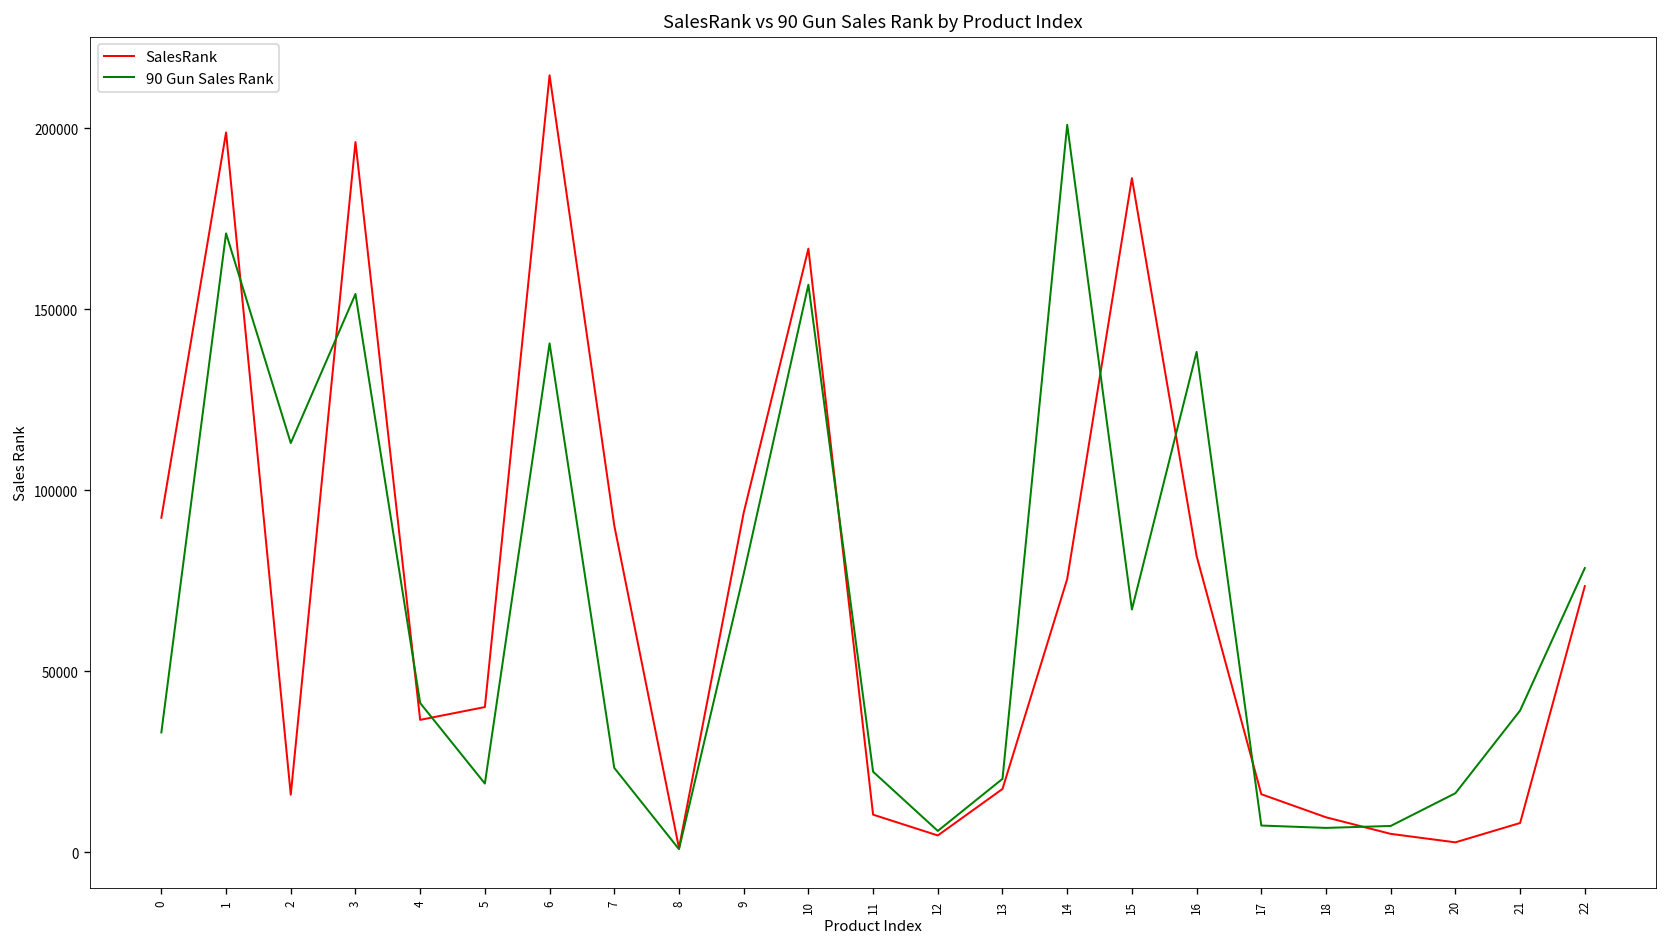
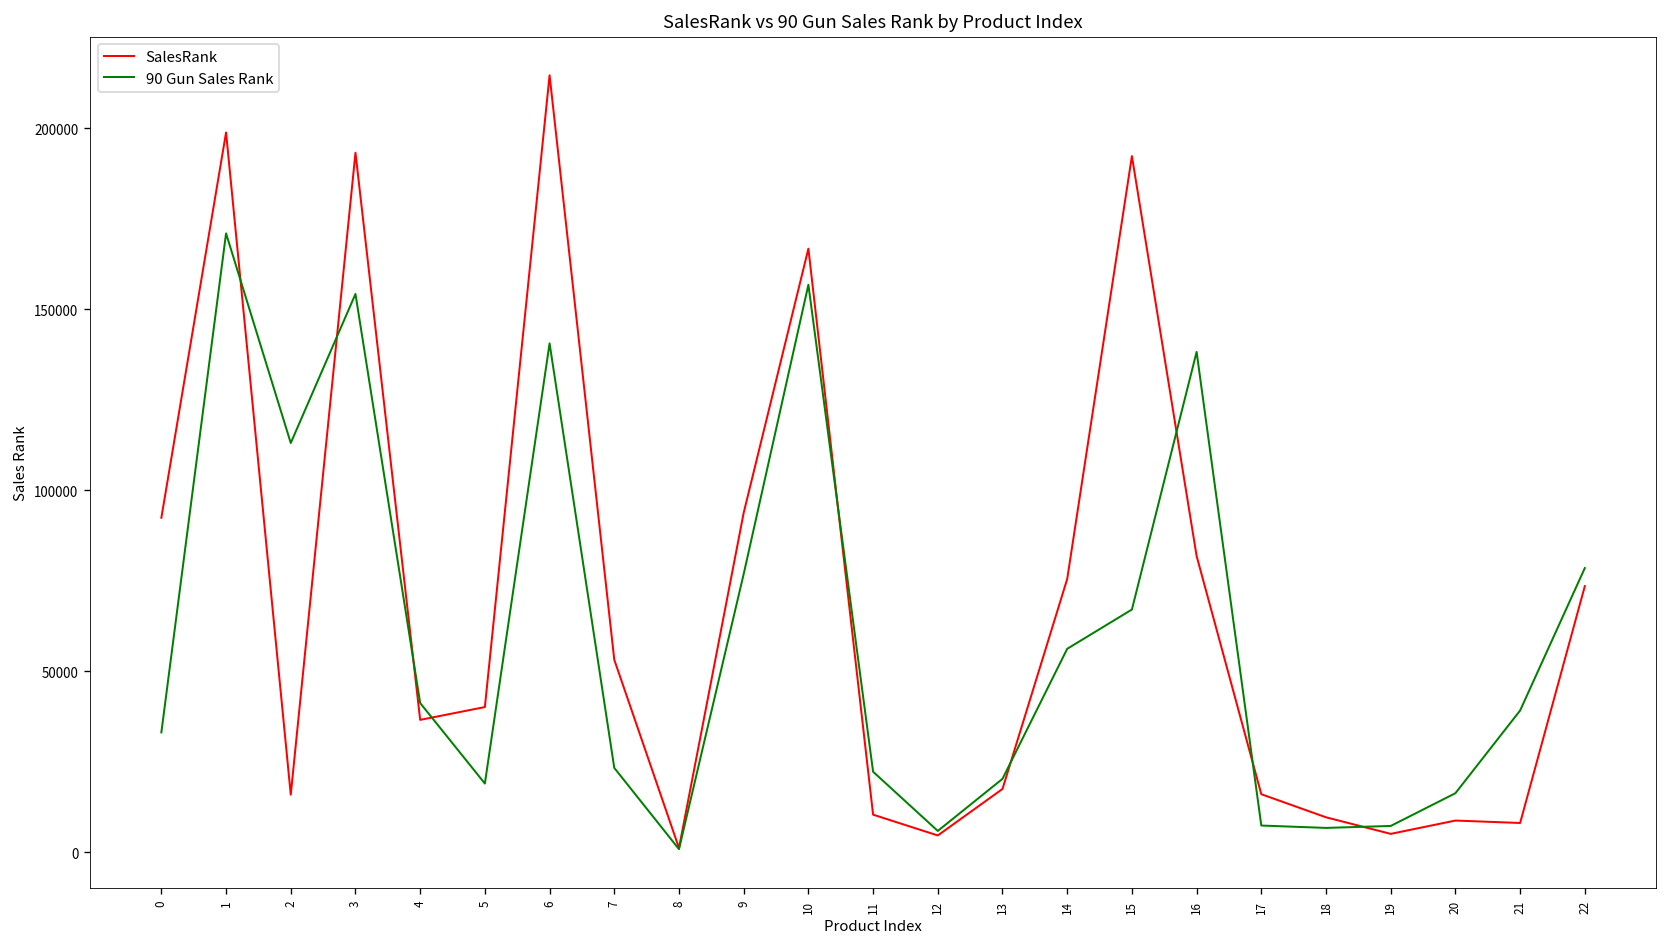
  {
    "SalesRank": {
      "0": 92000,
      "1": 199000,
      "2": 16000,
-     "3": 196000,
+     "3": 193000,
      "4": 37000,
      "5": 40000,
      "6": 215000,
-     "7": 90000,
+     "7": 53000,
      "9": 94000,
      "10": 167000,
      "11": 10000,
      "12": 5000,
      "13": 17000,
      "14": 75000,
-     "15": 186000,
+     "15": 192000,
      "16": 82000,
      "17": 16000,
      "18": 10000,
      "19": 5000,
-     "20": 3000,
+     "20": 9000,
      "21": 8000,
      "22": 73000
    },
    "90 Gun Sales Rank": {
      "0": 33000,
      "1": 171000,
      "2": 113000,
      "3": 154000,
      "4": 41000,
      "5": 19000,
      "6": 141000,
      "7": 23000,
      "9": 77000,
      "10": 157000,
      "11": 22000,
      "12": 6000,
      "13": 20000,
-     "14": 201000,
+     "14": 56000,
      "15": 67000,
      "16": 138000,
      "17": 7000,
      "18": 7000,
      "19": 7000,
      "20": 16000,
      "21": 39000,
      "22": 78000
    }
  }
